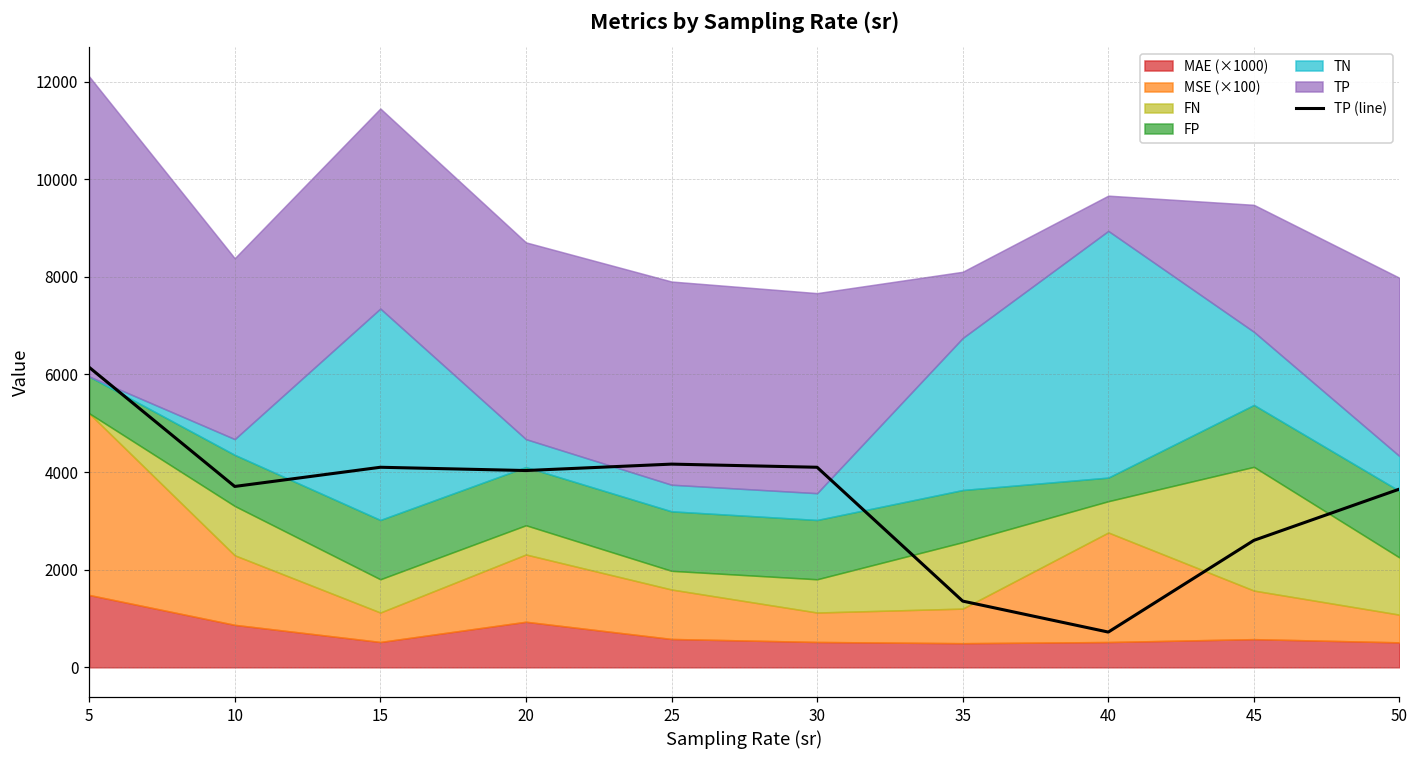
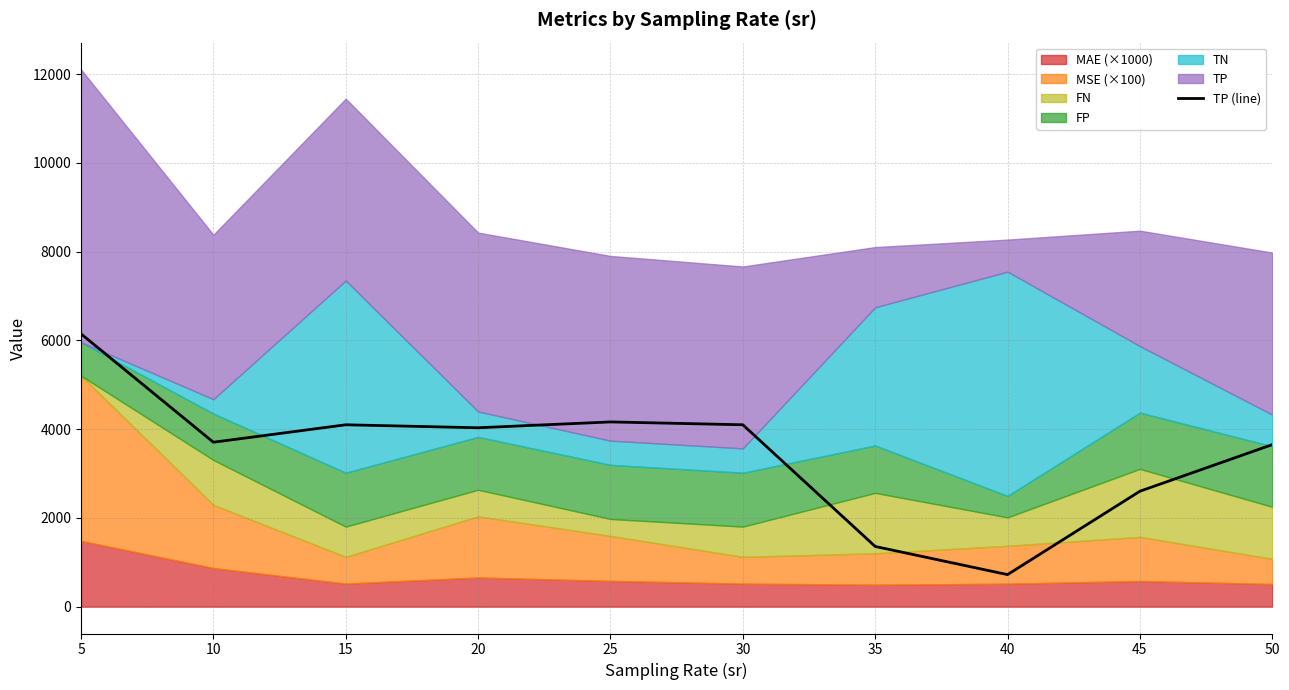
  {
    "TP (line)": {
      "5": 6100,
      "10": 3700,
      "15": 4100,
      "20": 4000,
      "25": 4200,
      "30": 4100,
      "35": 1400,
      "40": 700,
      "45": 2600
    },
    "MAE (×1000)": {
      "5": 1500,
      "10": 900,
      "15": 500,
-     "20": 900,
+     "20": 700,
      "25": 600,
      "30": 500,
      "35": 500,
      "40": 500,
      "45": 600,
      "50": 500
    },
    "MSE (×100)": {
      "10": 1400,
      "15": 600,
      "20": 1400,
      "25": 1000,
      "30": 600,
      "35": 700,
-     "40": 2200,
+     "40": 900,
      "45": 1000,
      "50": 600
    },
    "FN": {
      "10": 1000,
      "15": 700,
      "20": 600,
      "25": 400,
      "30": 700,
      "35": 1400,
      "40": 600,
-     "45": 2500,
+     "45": 1500,
      "50": 1200
    },
    "FP": {
      "10": 1000,
      "15": 1200,
      "20": 1200,
      "25": 1200,
      "30": 1200,
      "35": 1100,
      "40": 500,
      "45": 1300
    },
    "TN": {
      "10": 300,
      "15": 4300,
      "20": 600,
      "25": 500,
      "30": 500,
      "35": 3100,
      "40": 5100,
      "45": 1500,
      "50": 700
    },
    "TP": {
      "5": 6100,
      "10": 3700,
      "15": 4100,
      "20": 4000,
      "25": 4200,
      "30": 4100,
      "35": 1400,
      "40": 700,
      "45": 2600,
      "50": 3700
    }
  }
